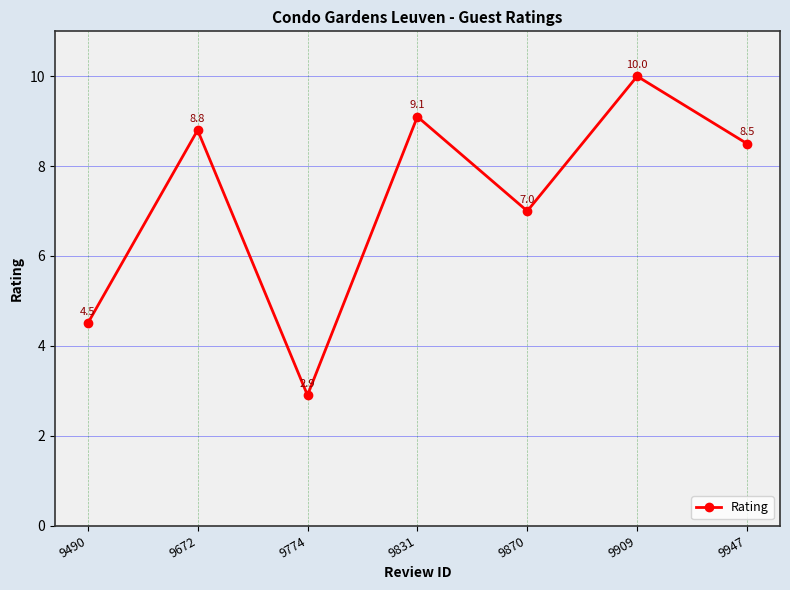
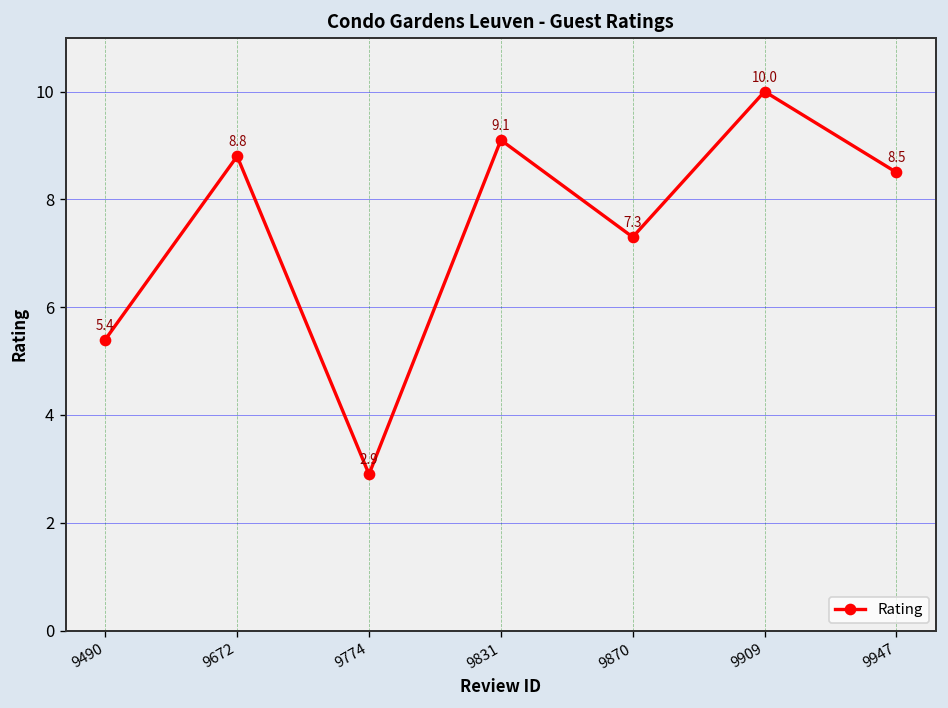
  {
-   "9490": 4.5,
+   "9490": 5.4,
    "9672": 8.8,
    "9774": 2.9,
    "9831": 9.1,
-   "9870": 7.0,
+   "9870": 7.3,
    "9909": 10.0,
    "9947": 8.5
  }
